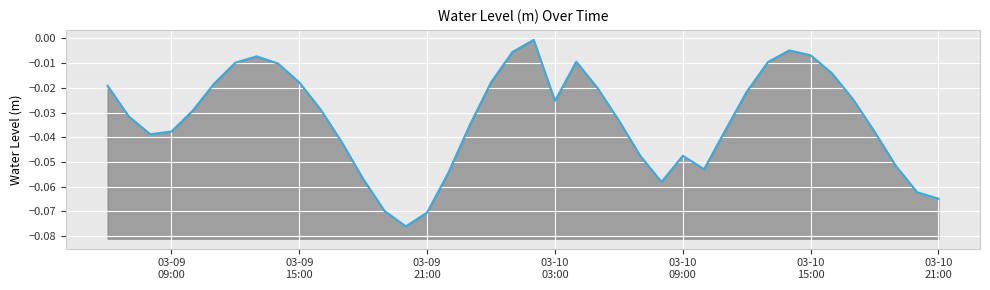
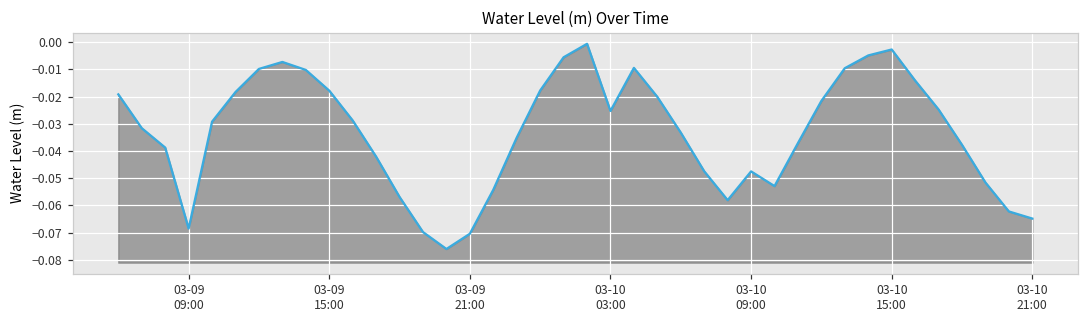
  {
-   "03-09 09:00": -0.038,
+   "03-09 09:00": -0.069,
    "03-09 15:00": -0.018,
    "03-09 21:00": -0.070,
    "03-10 03:00": -0.025,
    "03-10 09:00": -0.048,
-   "03-10 15:00": -0.007,
+   "03-10 15:00": -0.003,
    "03-10 21:00": -0.065
  }
